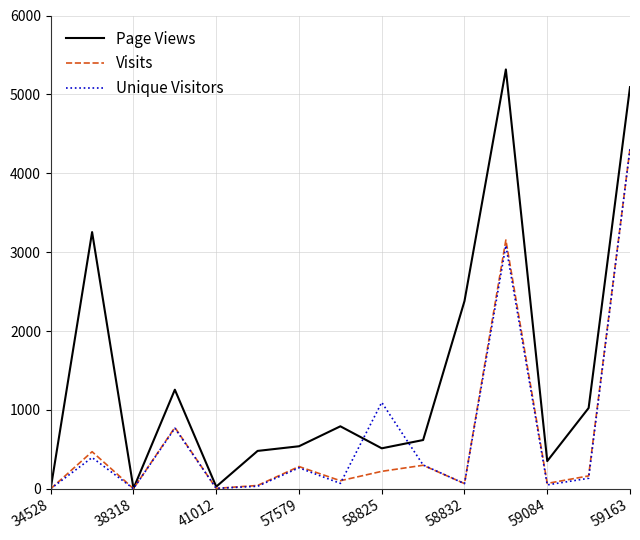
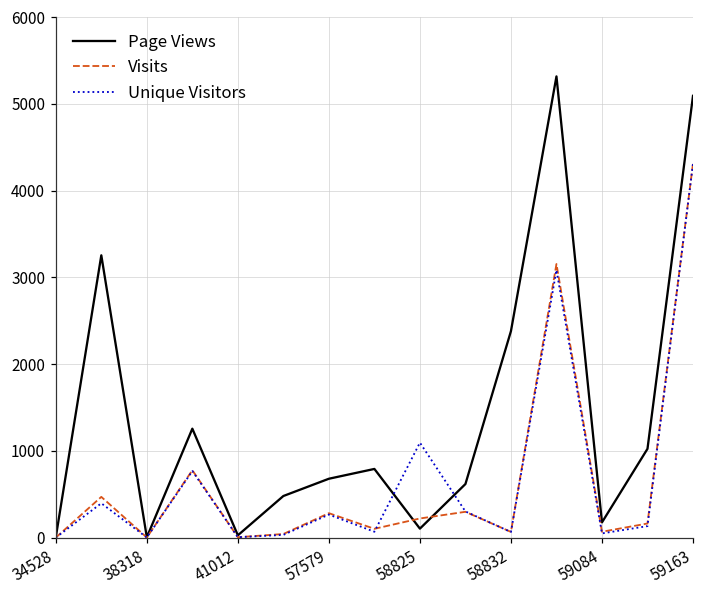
  {
    "Page Views": {
-     "57579": 500,
-     "58825": 500,
+     "57579": 700,
+     "58825": 100,
      "58832": 2400,
-     "59084": 400,
+     "59084": 200,
      "59163": 5100
    },
    "Visits": {
      "58825": 200
    },
    "Unique Visitors": {
      "58825": 1100
    }
  }
